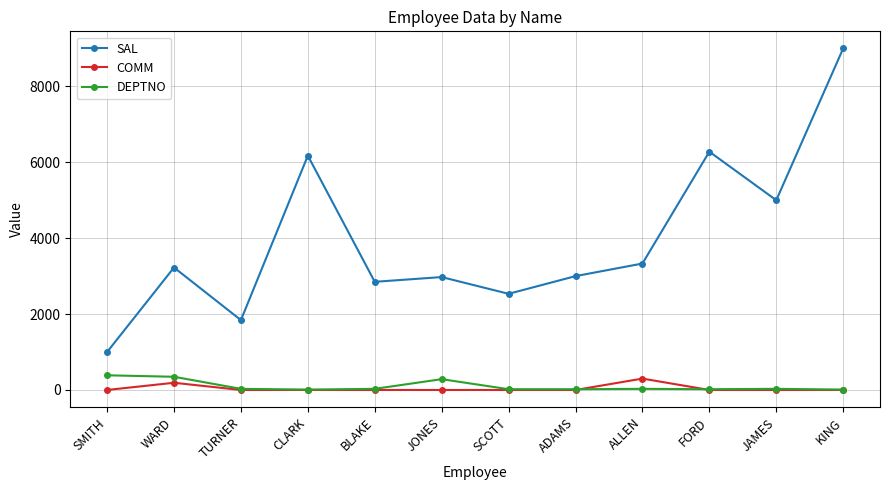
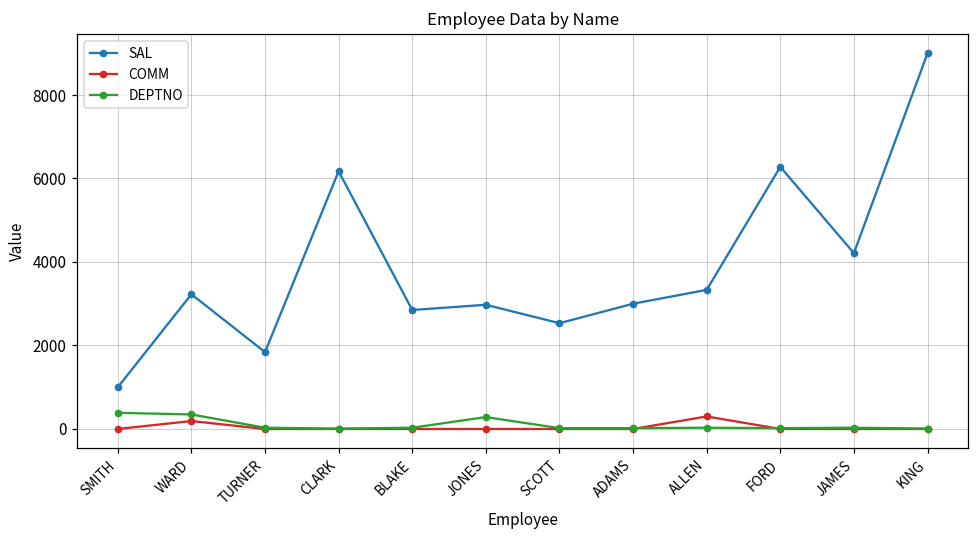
  {
    "SAL": {
      "SMITH": 1000,
      "WARD": 3200,
      "TURNER": 1800,
      "CLARK": 6200,
      "BLAKE": 2900,
      "JONES": 3000,
      "SCOTT": 2500,
      "ADAMS": 3000,
      "ALLEN": 3300,
      "FORD": 6300,
-     "JAMES": 5000,
+     "JAMES": 4200,
      "KING": 9000
    },
    "COMM": {
      "SMITH": 0,
      "WARD": 200,
      "JONES": 0,
      "ALLEN": 300
    },
    "DEPTNO": {
      "SMITH": 400,
      "WARD": 300,
      "JONES": 300,
      "ALLEN": 0
    }
  }
